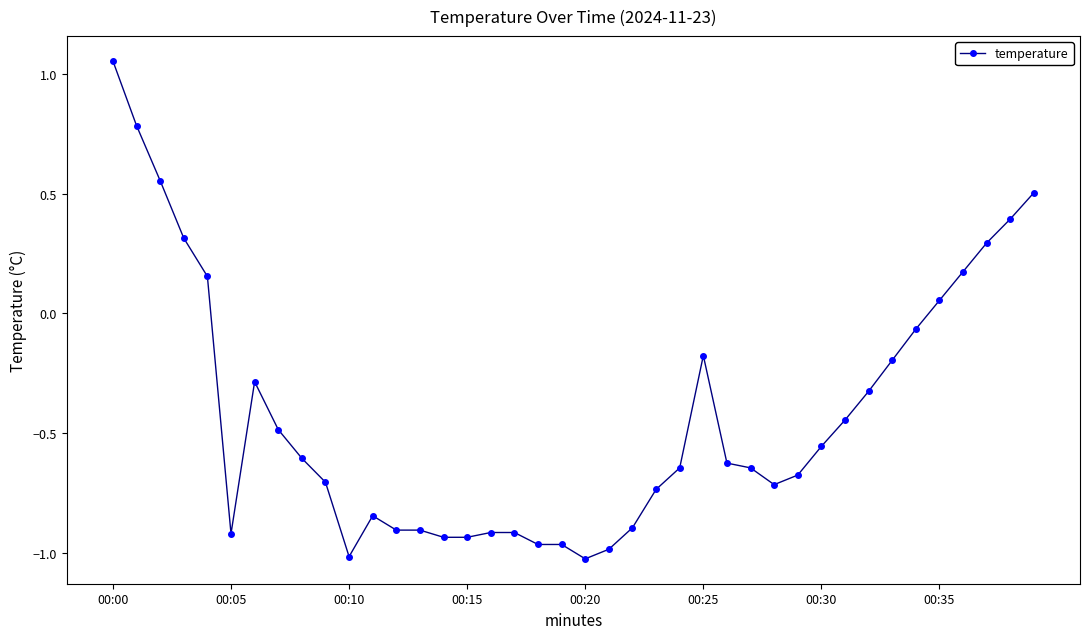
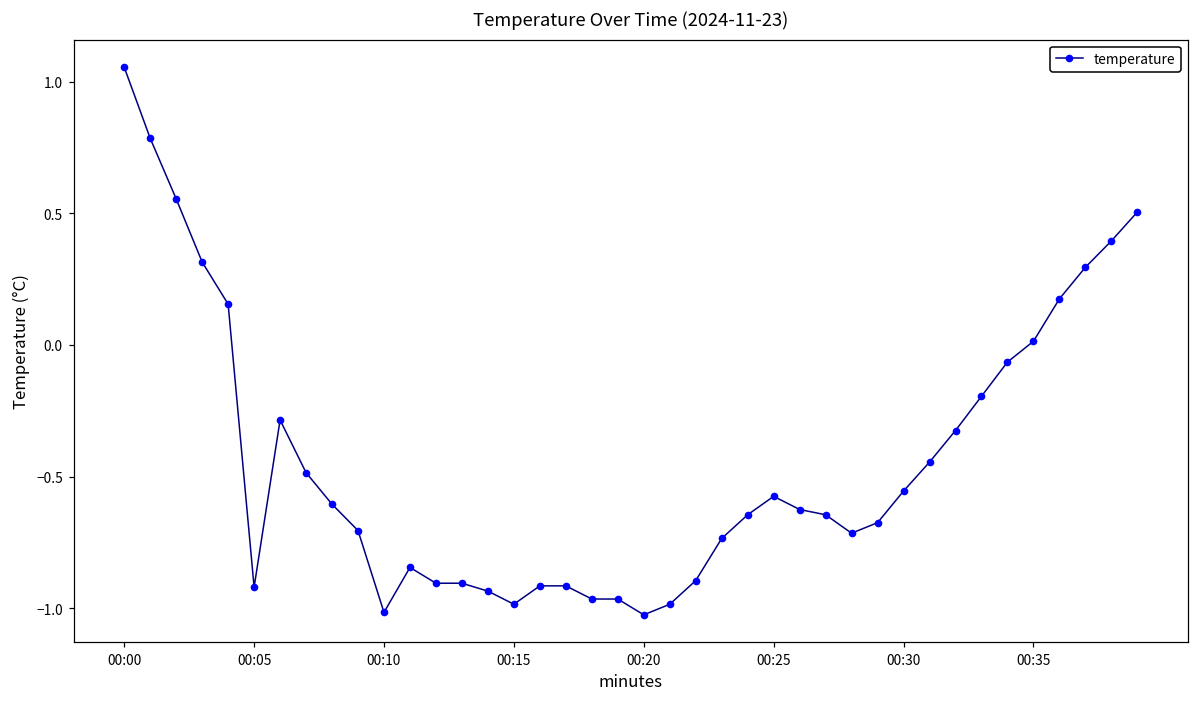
  {
    "00:00": 1.05,
    "00:05": -0.92,
    "00:10": -1.02,
-   "00:15": -0.94,
+   "00:15": -0.99,
    "00:20": -1.03,
-   "00:25": -0.18,
+   "00:25": -0.58,
    "00:30": -0.56,
-   "00:35": 0.05
+   "00:35": 0.01
  }
